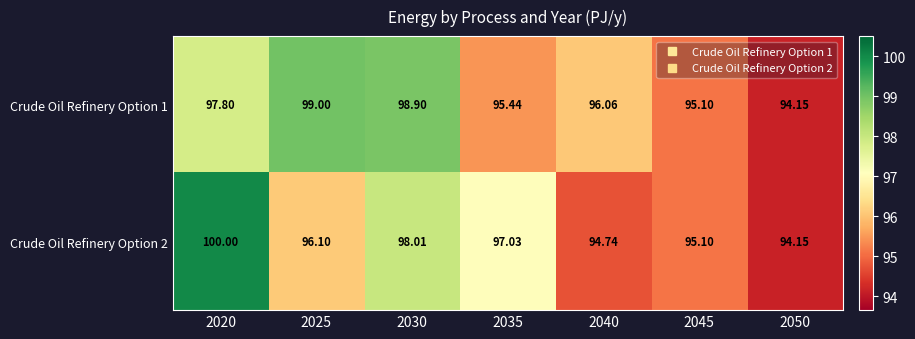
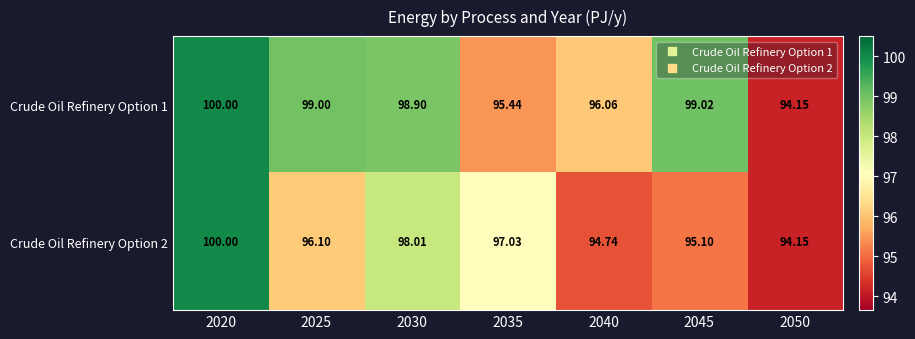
  {
    "Crude Oil Refinery Option 1": {
-     "2020": 97.80,
+     "2020": 100.00,
      "2025": 99.00,
      "2030": 98.90,
      "2035": 95.44,
      "2040": 96.06,
-     "2045": 95.10,
+     "2045": 99.02,
      "2050": 94.15
    },
    "Crude Oil Refinery Option 2": {
      "2020": 100.00,
      "2025": 96.10,
      "2030": 98.01,
      "2035": 97.03,
      "2040": 94.74,
      "2045": 95.10,
      "2050": 94.15
    }
  }
